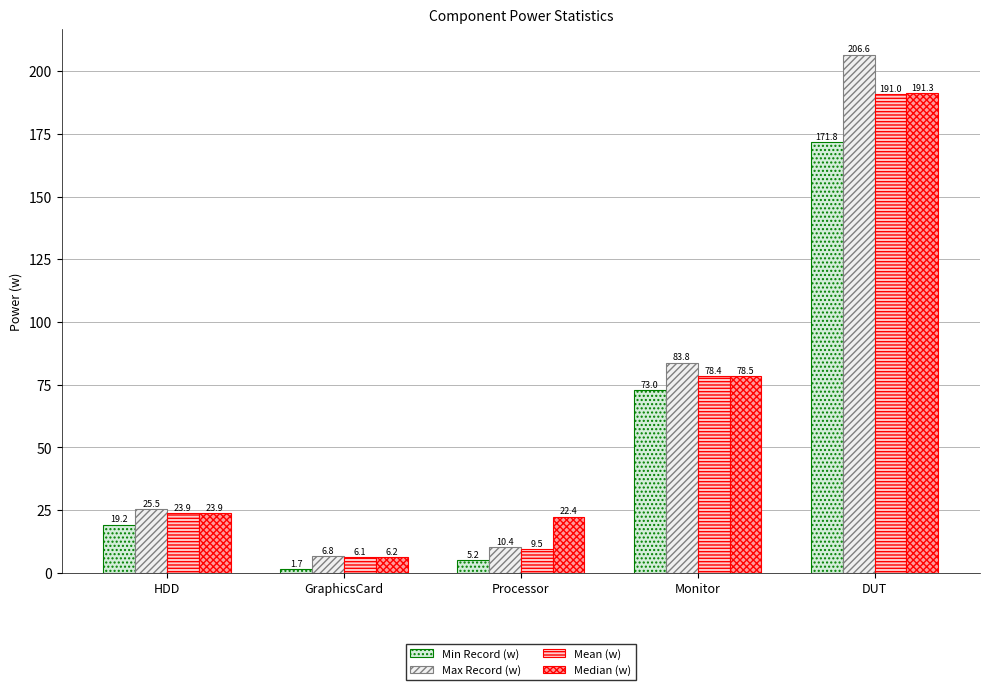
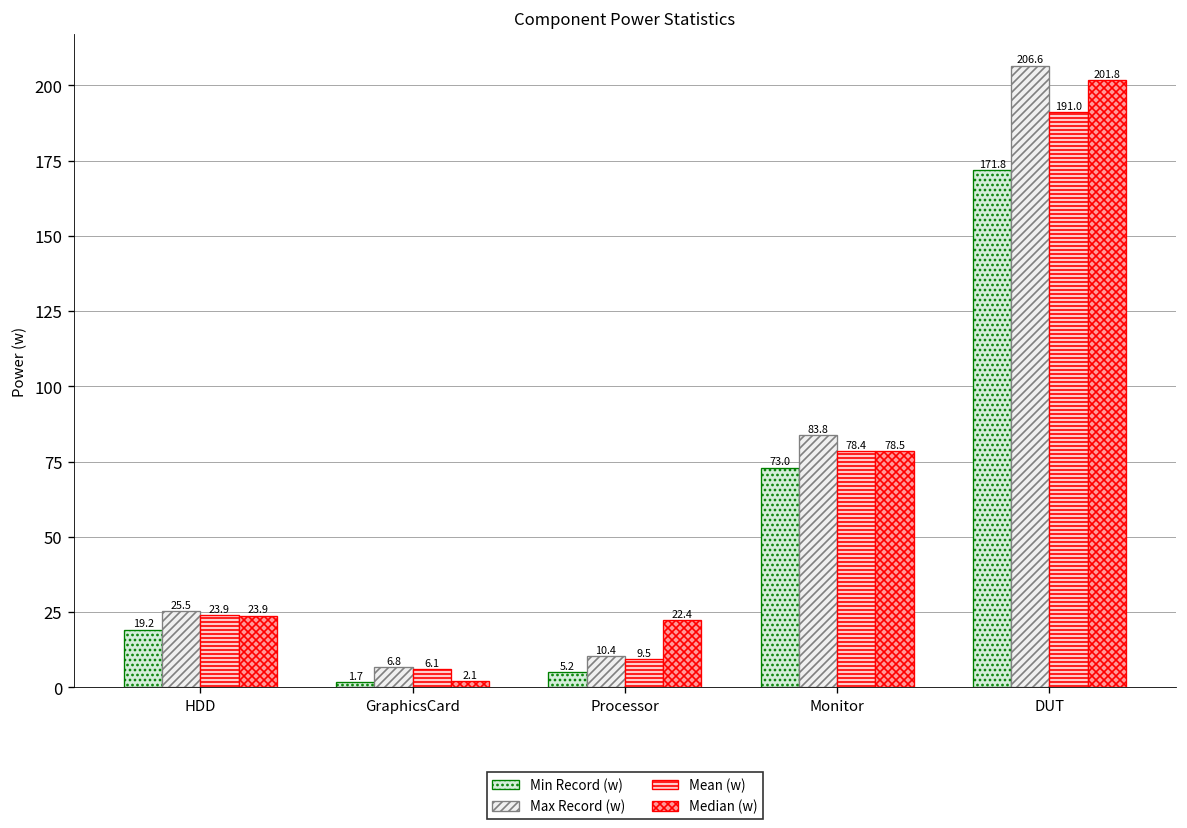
  {
    "Median (w)": {
      "HDD": 23.9,
-     "GraphicsCard": 6.2,
+     "GraphicsCard": 2.1,
      "Processor": 22.4,
      "Monitor": 78.5,
-     "DUT": 191.3
+     "DUT": 201.8
    }
  }
